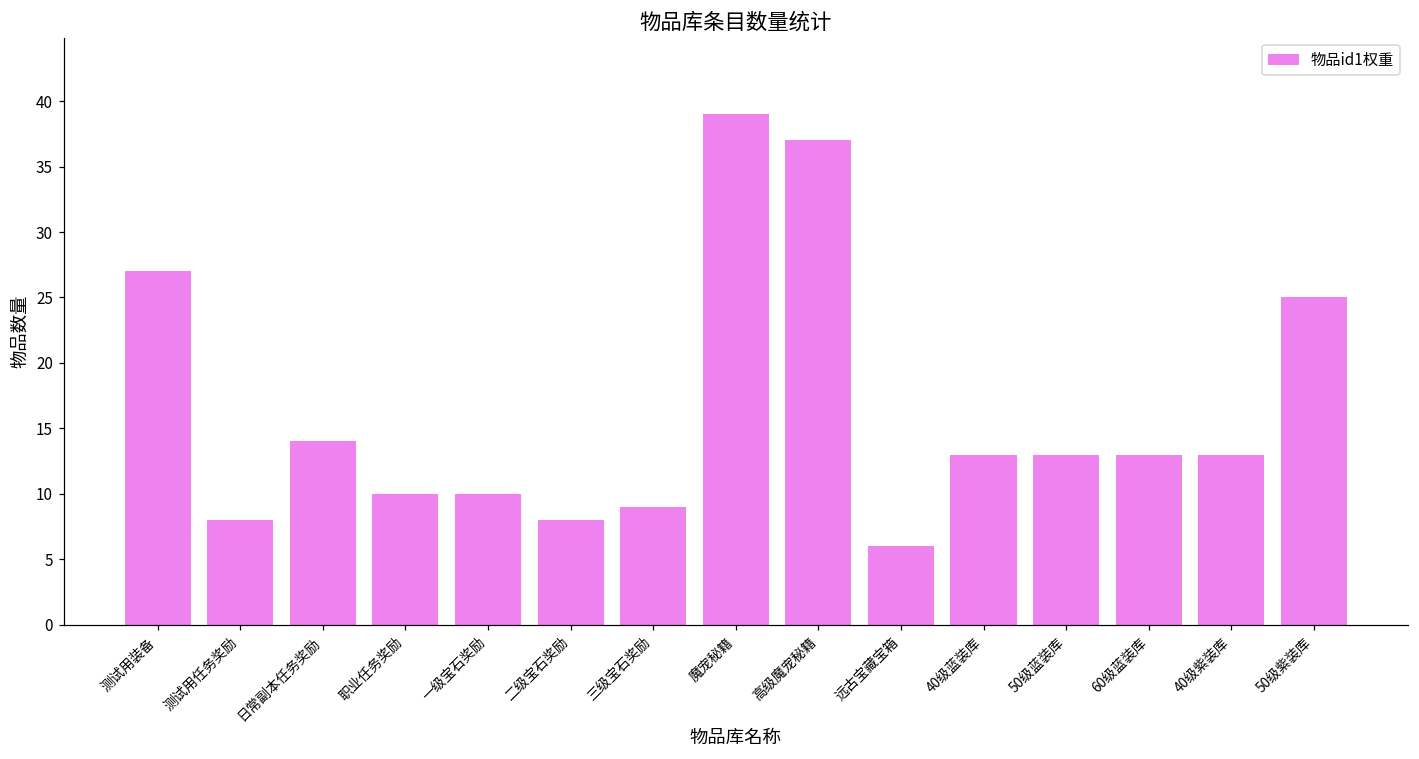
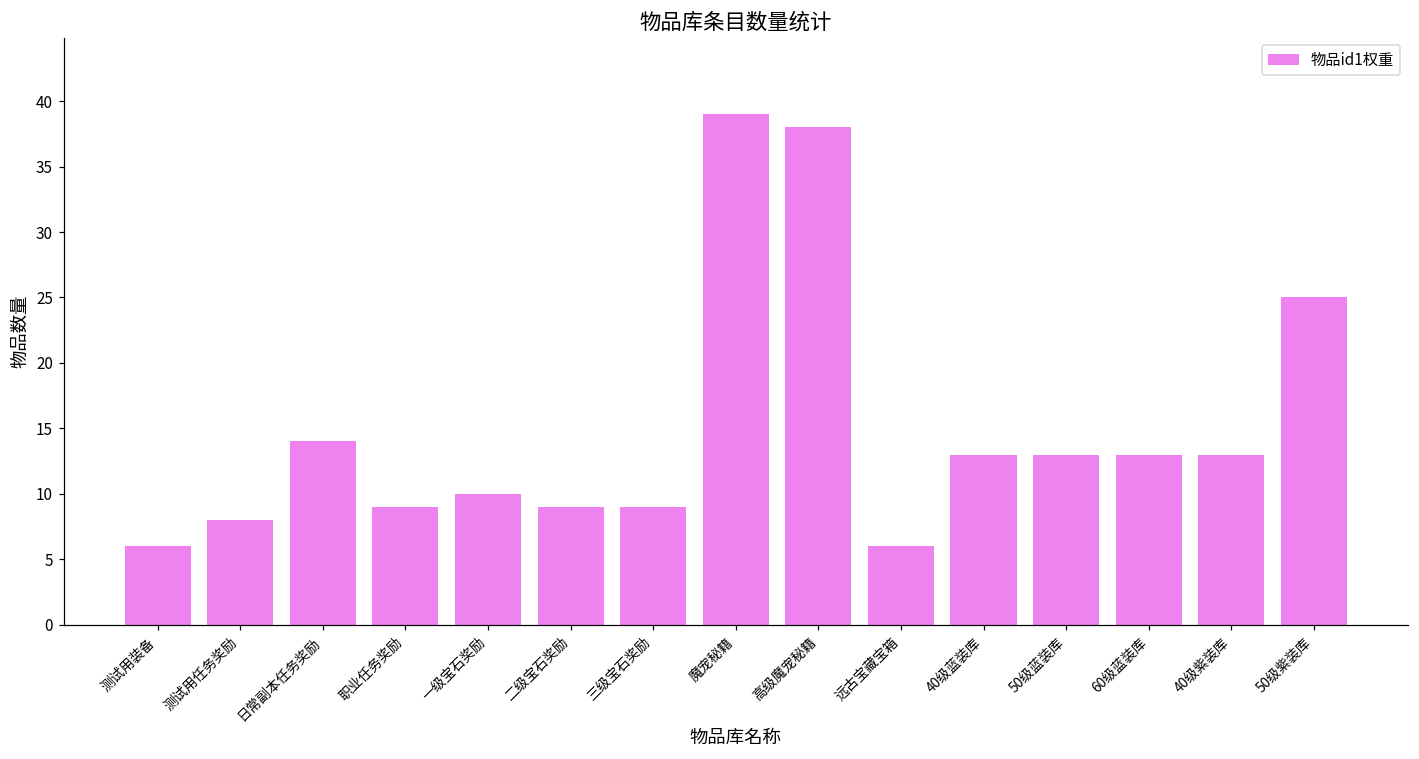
  {
-   "测试用装备": 27,
+   "测试用装备": 6,
    "测试用任务奖励": 8,
    "日常副本任务奖励": 14,
-   "职业任务奖励": 10,
+   "职业任务奖励": 9,
    "一级宝石奖励": 10,
-   "二级宝石奖励": 8,
+   "二级宝石奖励": 9,
    "三级宝石奖励": 9,
    "魔宠秘籍": 39,
-   "高级魔宠秘籍": 37,
+   "高级魔宠秘籍": 38,
    "远古宝藏宝箱": 6,
    "40级蓝装库": 13,
    "50级蓝装库": 13,
    "60级蓝装库": 13,
    "40级紫装库": 13,
    "50级紫装库": 25
  }
